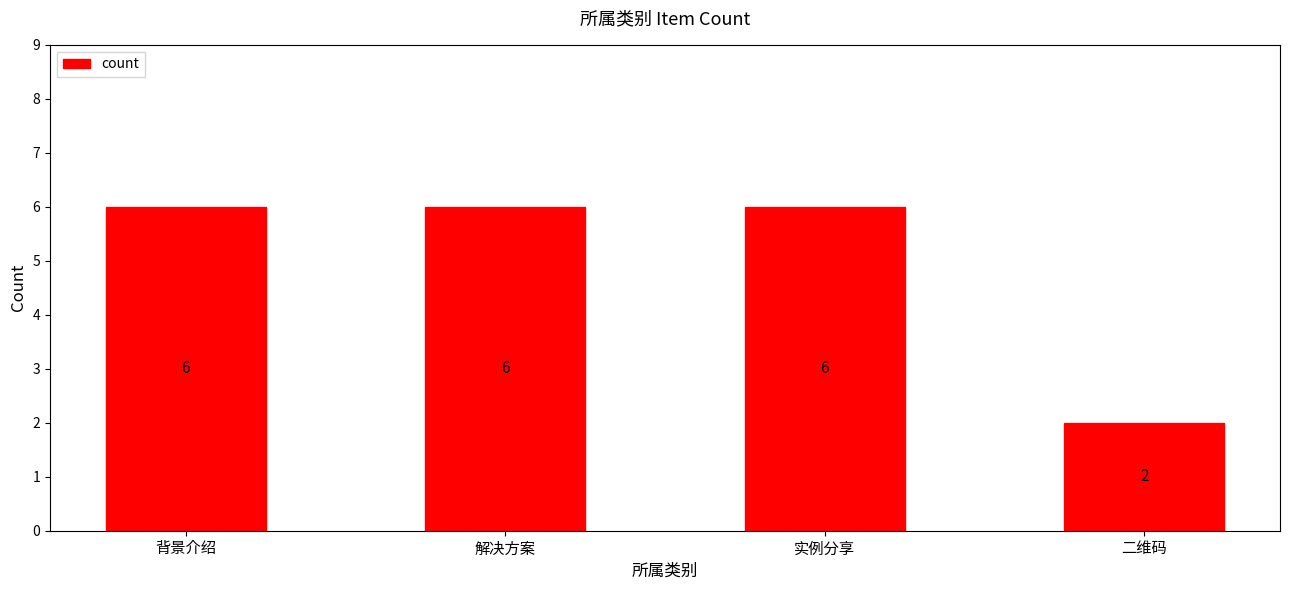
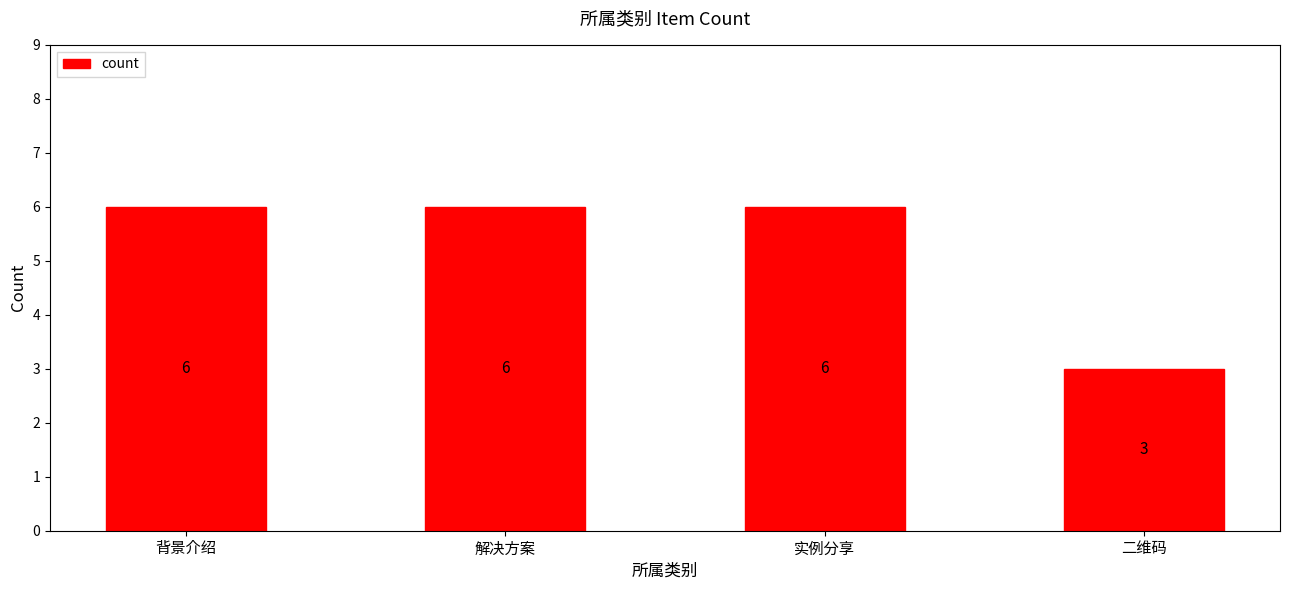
  {
    "背景介绍": 6,
    "解决方案": 6,
    "实例分享": 6,
-   "二维码": 2
+   "二维码": 3
  }
